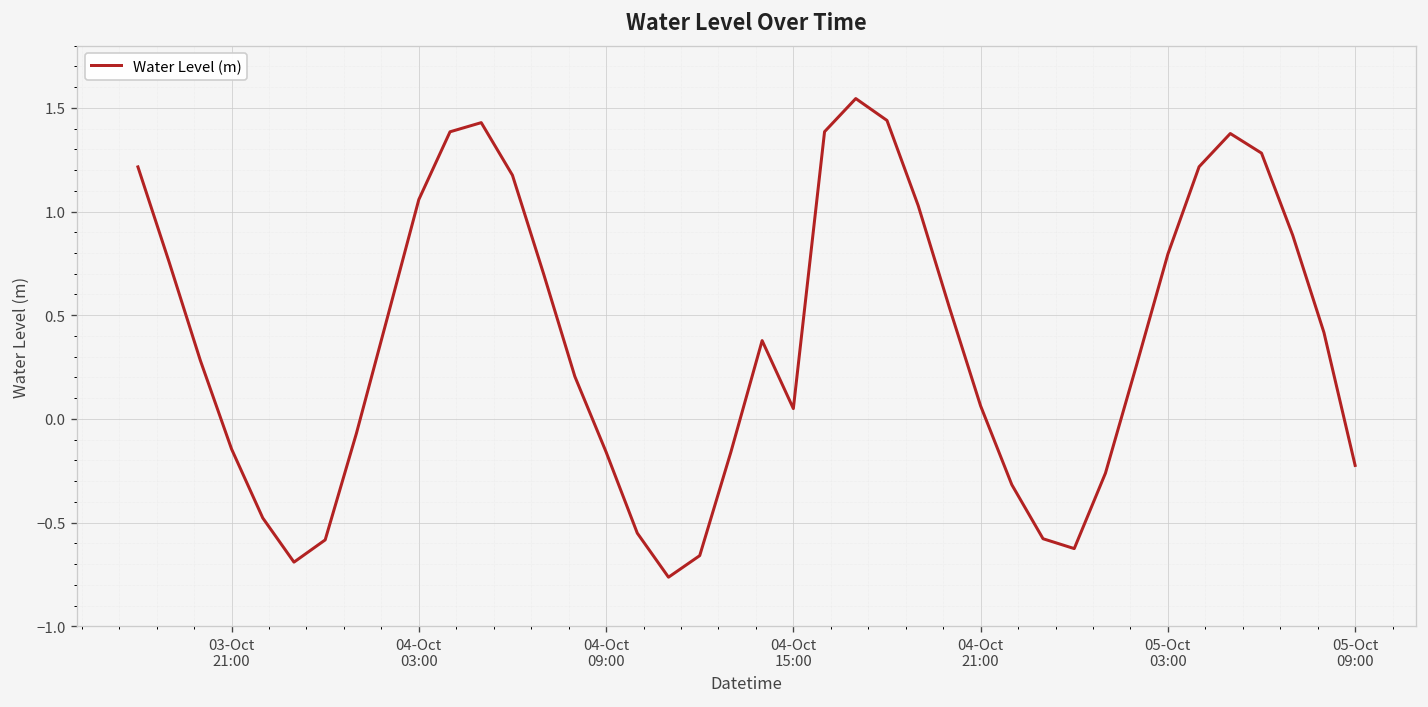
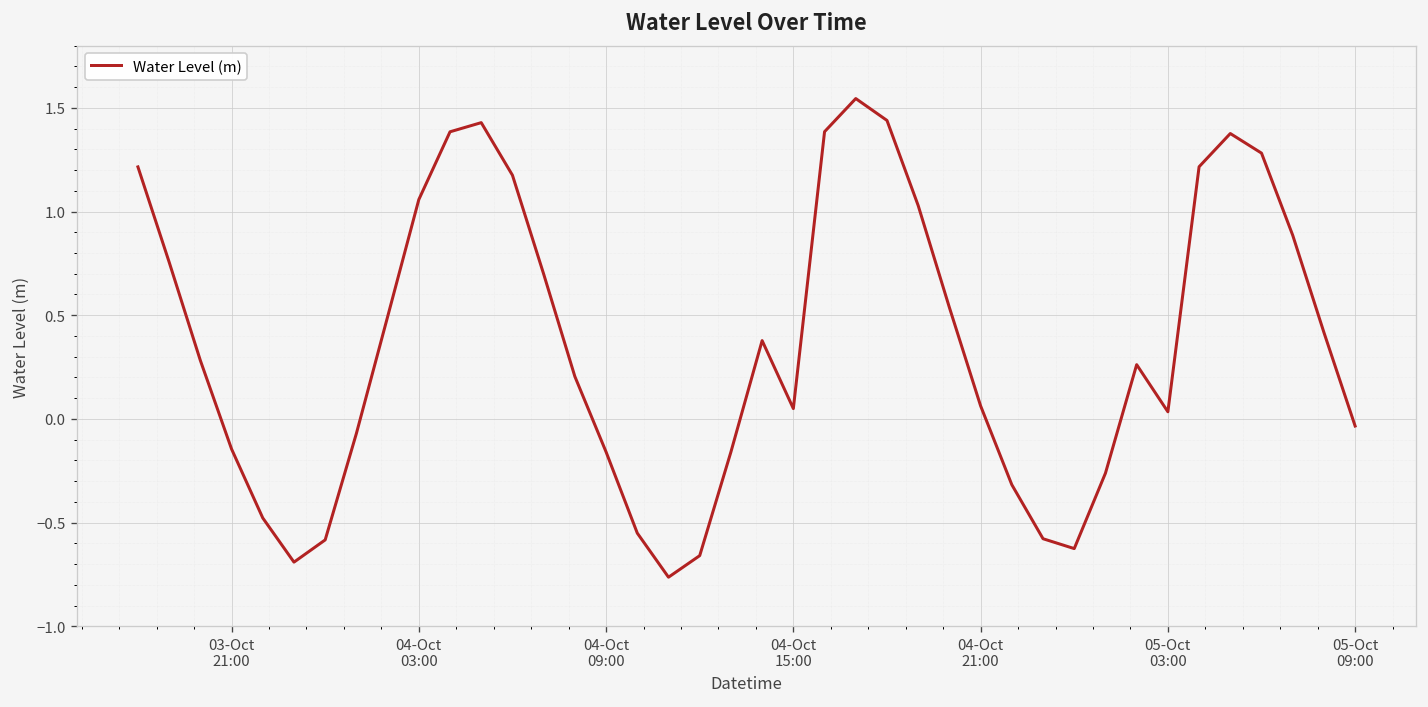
  {
    "03-Oct 21:00": -0.15,
    "04-Oct 03:00": 1.06,
    "04-Oct 09:00": -0.16,
    "04-Oct 15:00": 0.05,
    "04-Oct 21:00": 0.06,
-   "05-Oct 03:00": 0.79,
-   "05-Oct 09:00": -0.22
+   "05-Oct 03:00": 0.03,
+   "05-Oct 09:00": -0.03
  }
